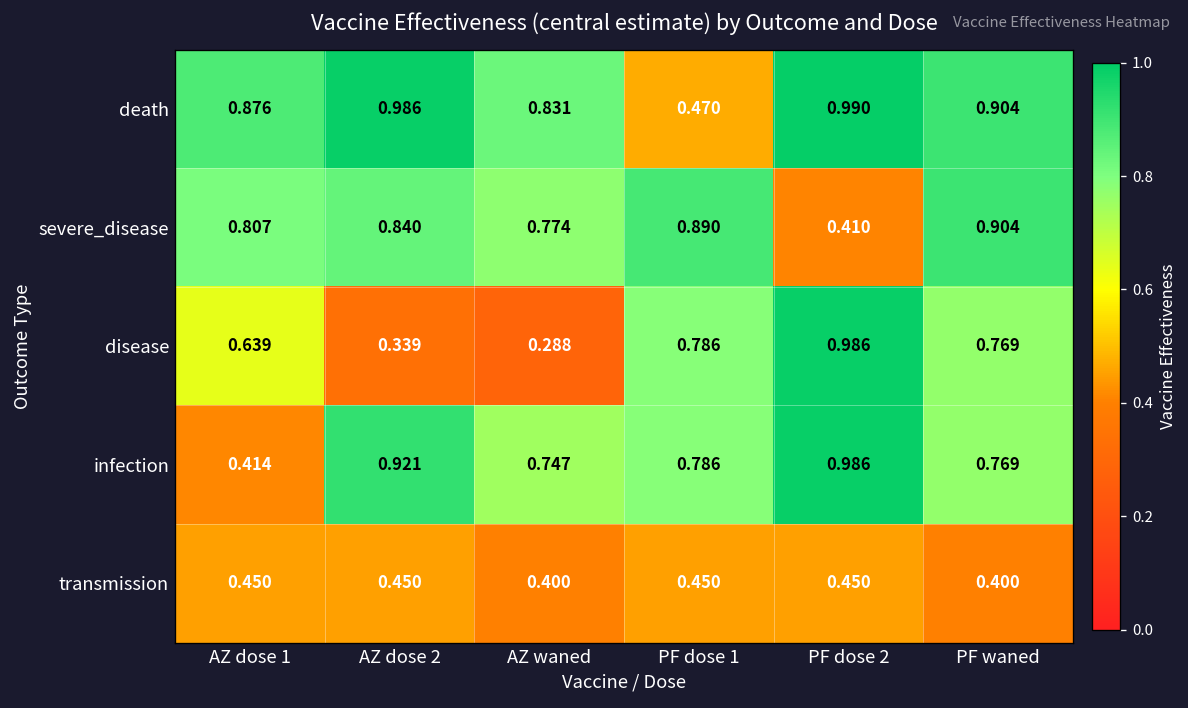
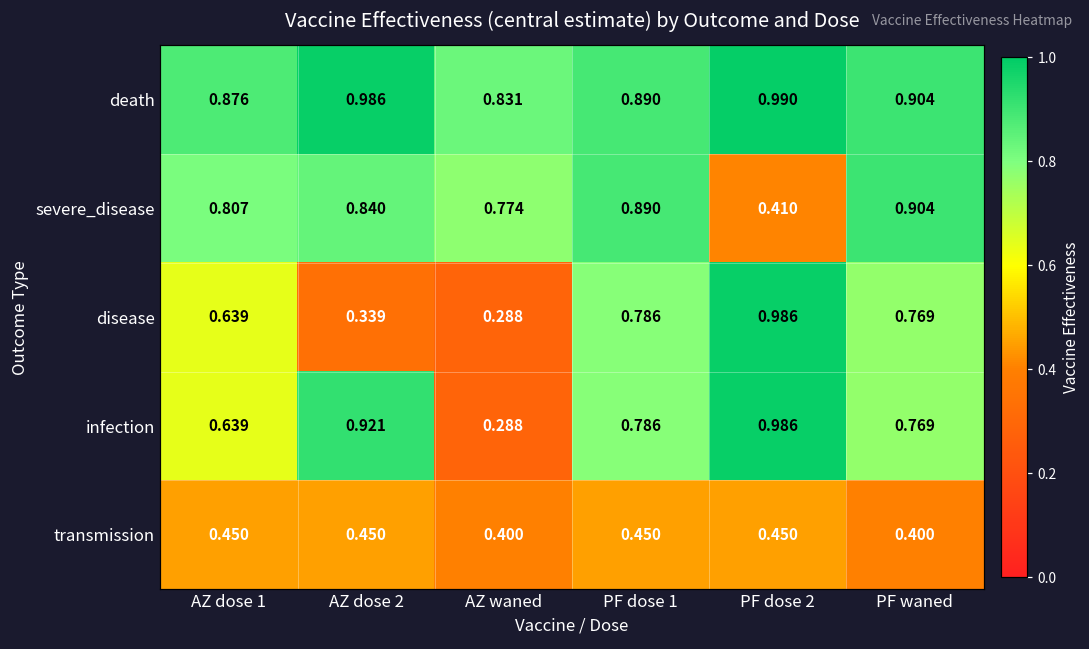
  {
    "death": {
      "AZ dose 1": 0.876,
      "AZ dose 2": 0.986,
      "AZ waned": 0.831,
-     "PF dose 1": 0.470,
+     "PF dose 1": 0.890,
      "PF dose 2": 0.990,
      "PF waned": 0.904
    },
    "severe_disease": {
      "AZ dose 1": 0.807,
      "AZ dose 2": 0.840,
      "AZ waned": 0.774,
      "PF dose 1": 0.890,
      "PF dose 2": 0.410,
      "PF waned": 0.904
    },
    "disease": {
      "AZ dose 1": 0.639,
      "AZ dose 2": 0.339,
      "AZ waned": 0.288,
      "PF dose 1": 0.786,
      "PF dose 2": 0.986,
      "PF waned": 0.769
    },
    "infection": {
-     "AZ dose 1": 0.414,
+     "AZ dose 1": 0.639,
      "AZ dose 2": 0.921,
-     "AZ waned": 0.747,
+     "AZ waned": 0.288,
      "PF dose 1": 0.786,
      "PF dose 2": 0.986,
      "PF waned": 0.769
    },
    "transmission": {
      "AZ dose 1": 0.450,
      "AZ dose 2": 0.450,
      "AZ waned": 0.400,
      "PF dose 1": 0.450,
      "PF dose 2": 0.450,
      "PF waned": 0.400
    }
  }
